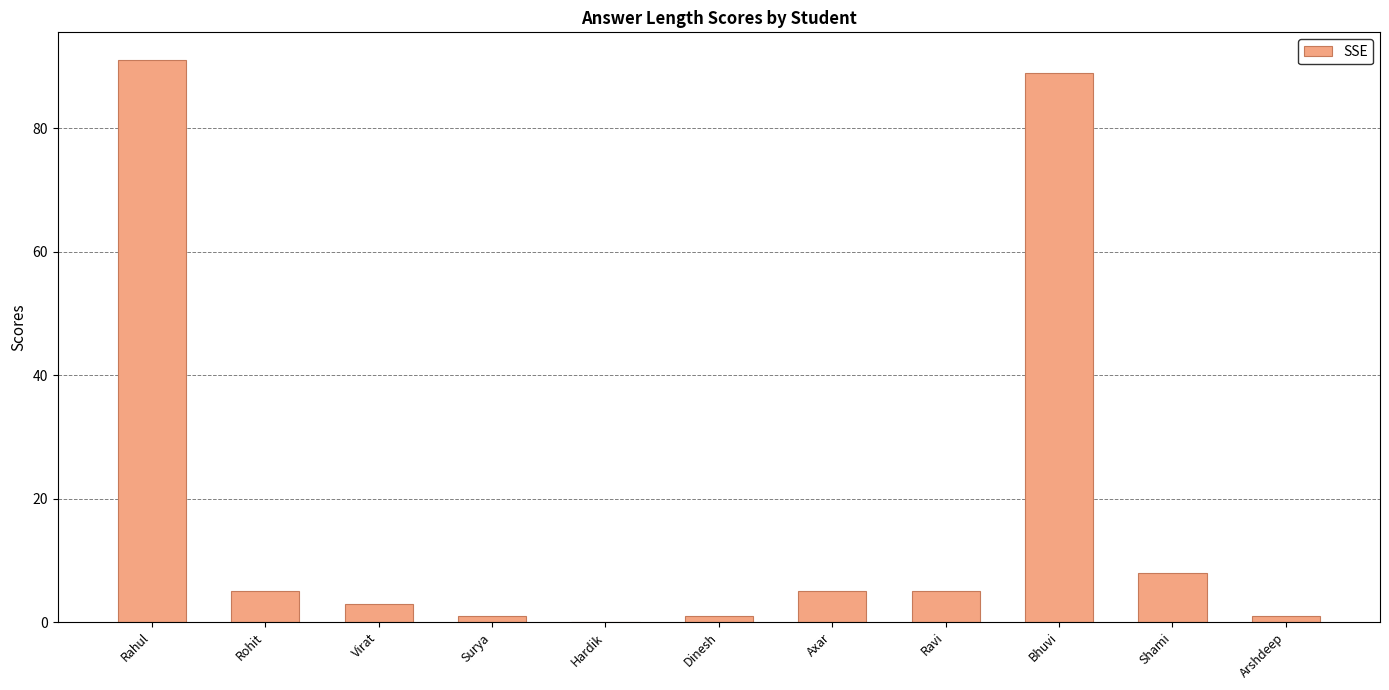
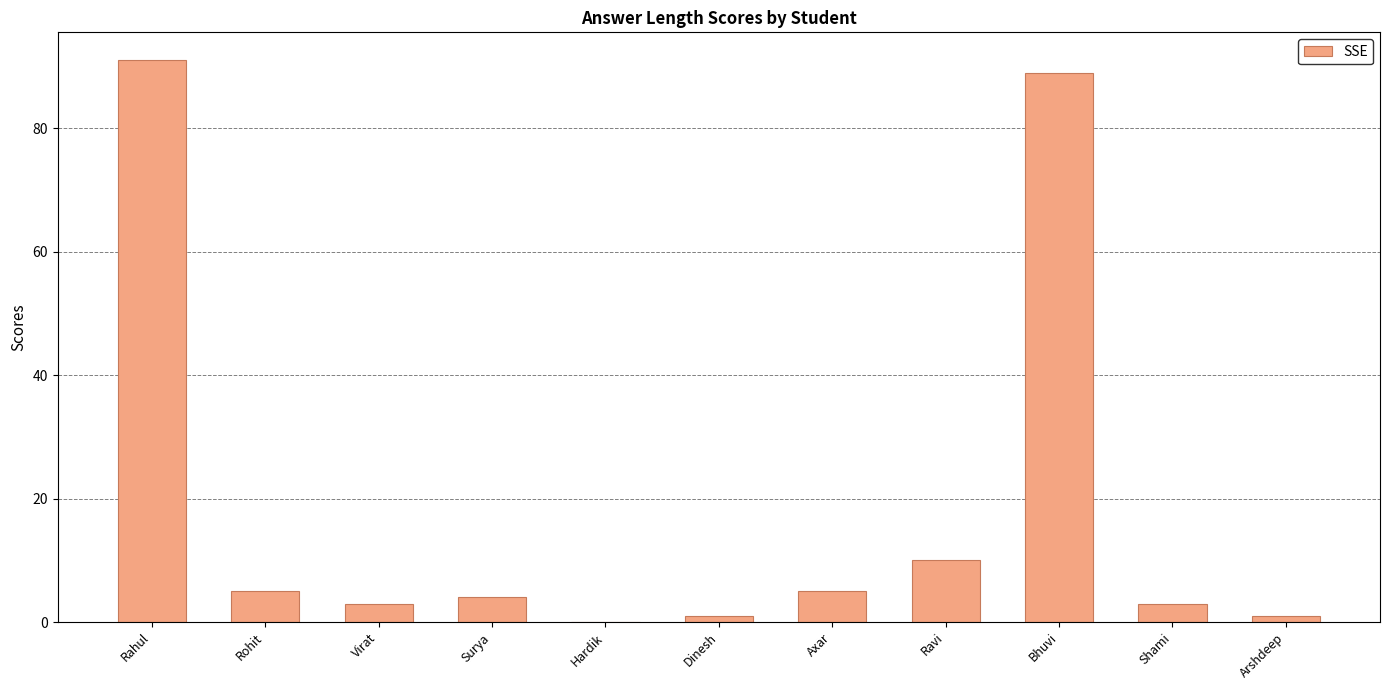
  {
    "Rahul": 91,
    "Rohit": 5,
    "Virat": 3,
-   "Surya": 1,
+   "Surya": 4,
    "Hardik": 0,
    "Dinesh": 1,
    "Axar": 5,
-   "Ravi": 5,
+   "Ravi": 10,
    "Bhuvi": 89,
-   "Shami": 8,
+   "Shami": 3,
    "Arshdeep": 1
  }
